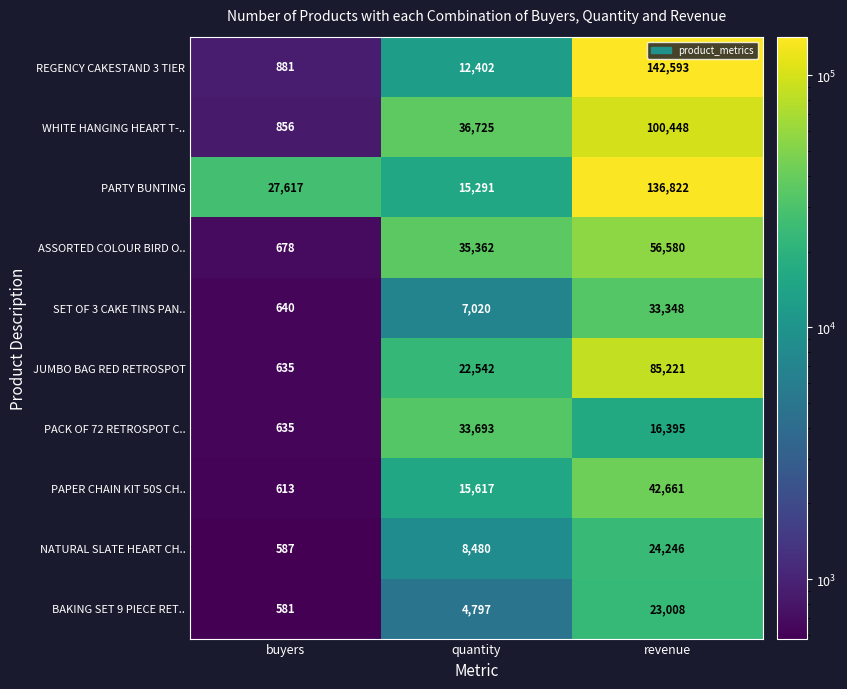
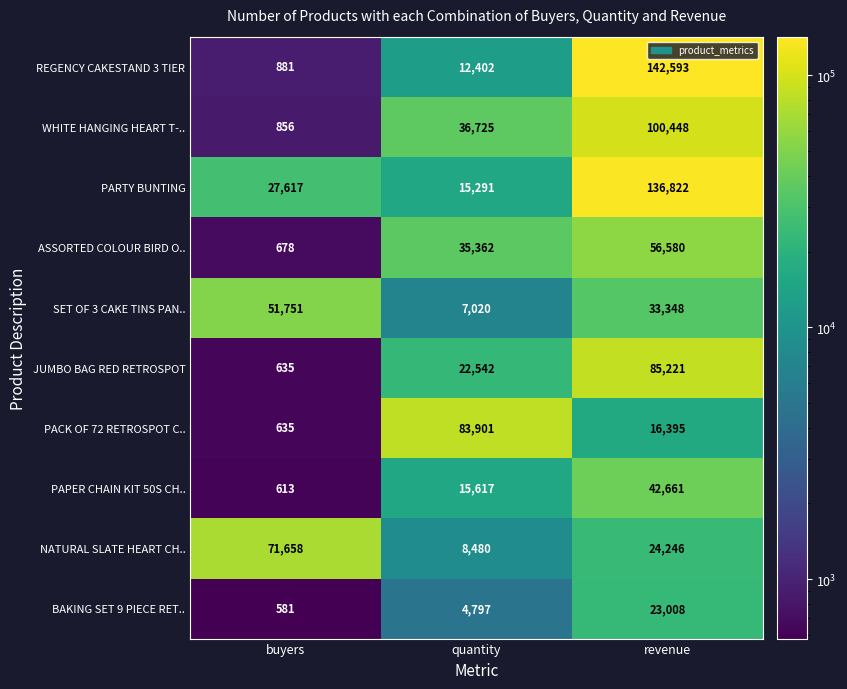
  {
    "REGENCY CAKESTAND 3 TIER": {
      "buyers": "881",
      "quantity": "12,402",
      "revenue": "142,593"
    },
    "WHITE HANGING HEART T-..": {
      "buyers": "856",
      "quantity": "36,725",
      "revenue": "100,448"
    },
    "PARTY BUNTING": {
      "buyers": "27,617",
      "quantity": "15,291",
      "revenue": "136,822"
    },
    "ASSORTED COLOUR BIRD O..": {
      "buyers": "678",
      "quantity": "35,362",
      "revenue": "56,580"
    },
    "SET OF 3 CAKE TINS PAN..": {
-     "buyers": "640",
+     "buyers": "51,751",
      "quantity": "7,020",
      "revenue": "33,348"
    },
    "JUMBO BAG RED RETROSPOT": {
      "buyers": "635",
      "quantity": "22,542",
      "revenue": "85,221"
    },
    "PACK OF 72 RETROSPOT C..": {
      "buyers": "635",
-     "quantity": "33,693",
+     "quantity": "83,901",
      "revenue": "16,395"
    },
    "PAPER CHAIN KIT 50S CH..": {
      "buyers": "613",
      "quantity": "15,617",
      "revenue": "42,661"
    },
    "NATURAL SLATE HEART CH..": {
-     "buyers": "587",
+     "buyers": "71,658",
      "quantity": "8,480",
      "revenue": "24,246"
    },
    "BAKING SET 9 PIECE RET..": {
      "buyers": "581",
      "quantity": "4,797",
      "revenue": "23,008"
    }
  }
